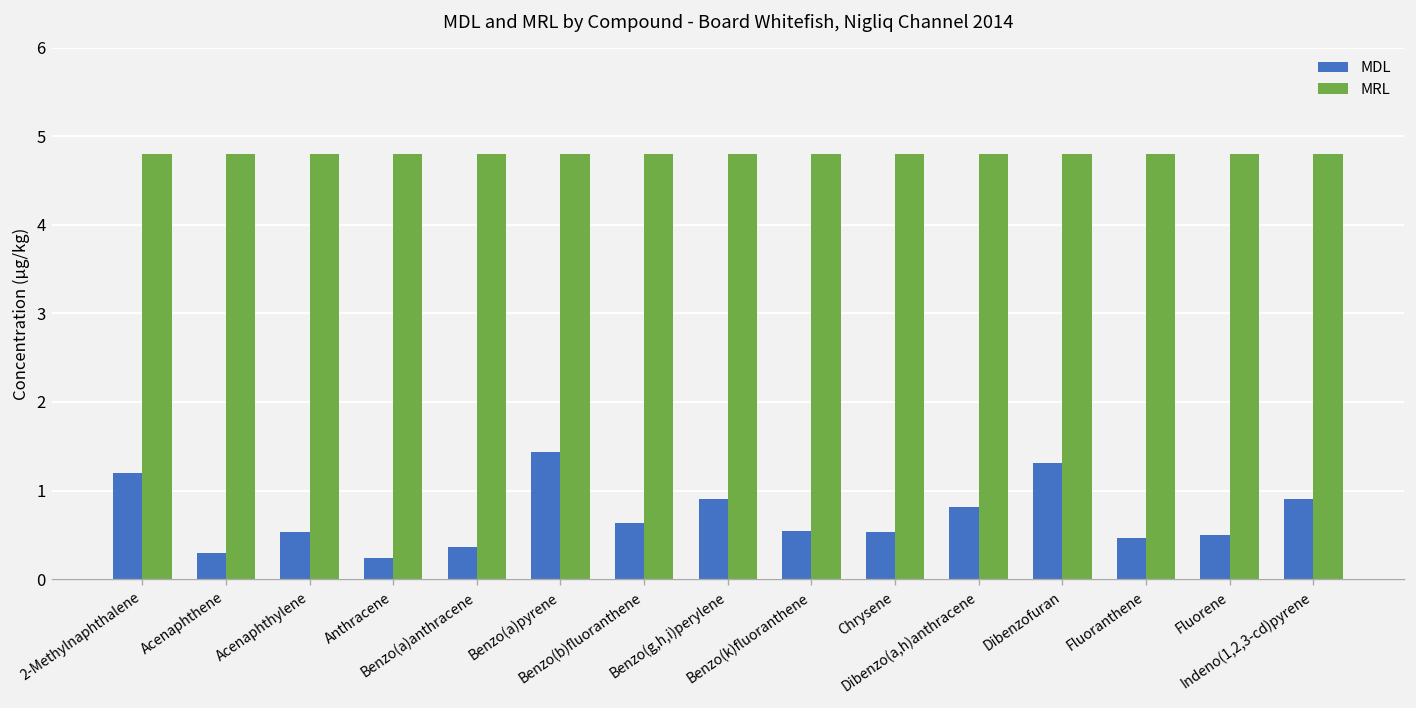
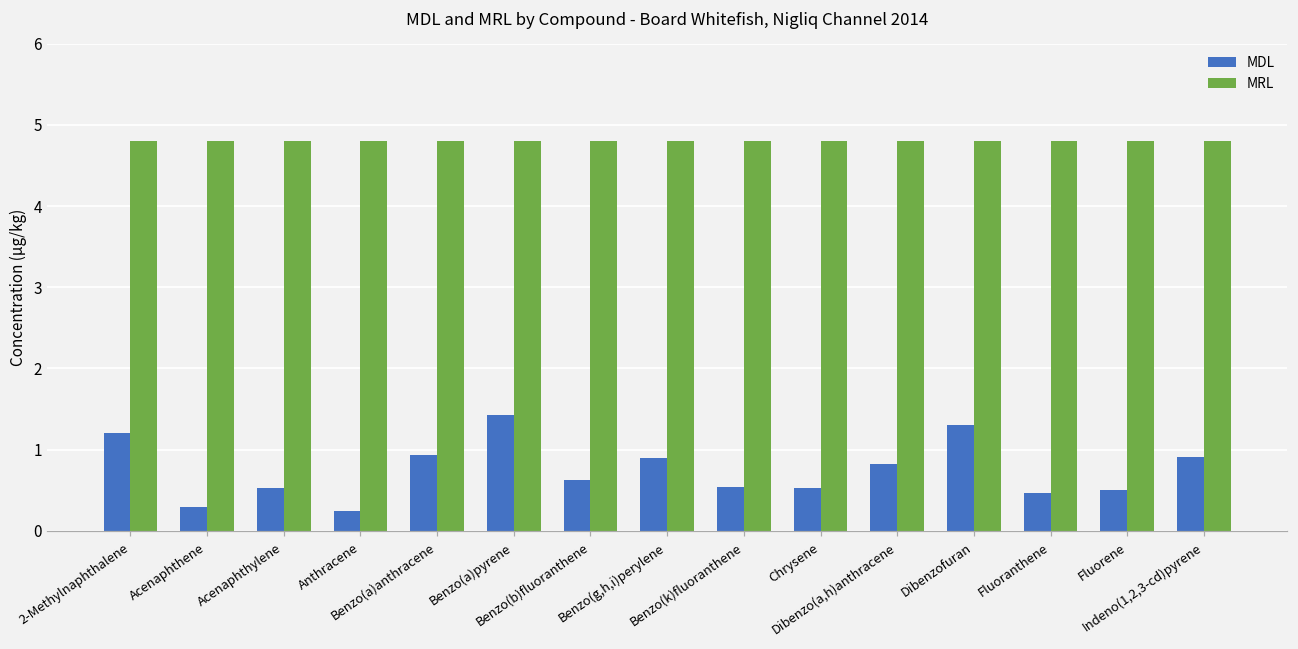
  {
    "MDL": {
      "2-Methylnaphthalene": 1.2,
      "Acenaphthene": 0.3,
      "Acenaphthylene": 0.5,
      "Anthracene": 0.2,
-     "Benzo(a)anthracene": 0.4,
+     "Benzo(a)anthracene": 0.9,
      "Benzo(a)pyrene": 1.4,
      "Benzo(b)fluoranthene": 0.6,
      "Benzo(g,h,i)perylene": 0.9,
      "Benzo(k)fluoranthene": 0.5,
      "Chrysene": 0.5,
      "Dibenzo(a,h)anthracene": 0.8,
      "Dibenzofuran": 1.3,
      "Fluoranthene": 0.5,
      "Fluorene": 0.5,
      "Indeno(1,2,3-cd)pyrene": 0.9
    },
    "MRL": {
      "2-Methylnaphthalene": 4.8,
      "Acenaphthene": 4.8,
      "Acenaphthylene": 4.8,
      "Anthracene": 4.8,
      "Benzo(a)anthracene": 4.8,
      "Benzo(a)pyrene": 4.8,
      "Benzo(b)fluoranthene": 4.8,
      "Benzo(g,h,i)perylene": 4.8,
      "Benzo(k)fluoranthene": 4.8,
      "Chrysene": 4.8,
      "Dibenzo(a,h)anthracene": 4.8,
      "Dibenzofuran": 4.8,
      "Fluoranthene": 4.8,
      "Fluorene": 4.8,
      "Indeno(1,2,3-cd)pyrene": 4.8
    }
  }
